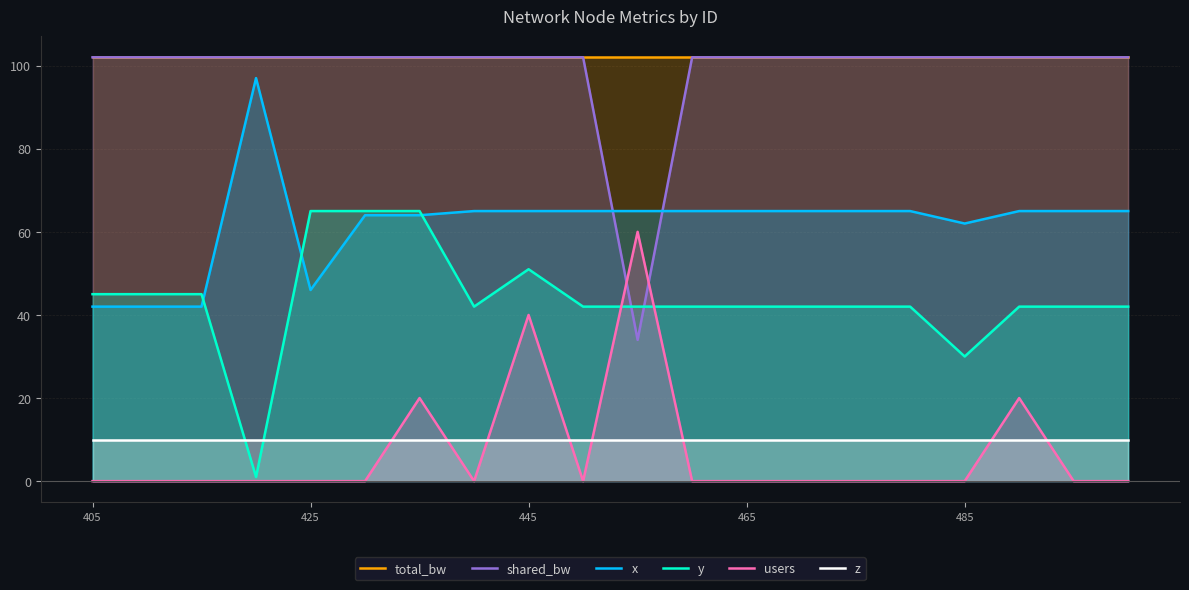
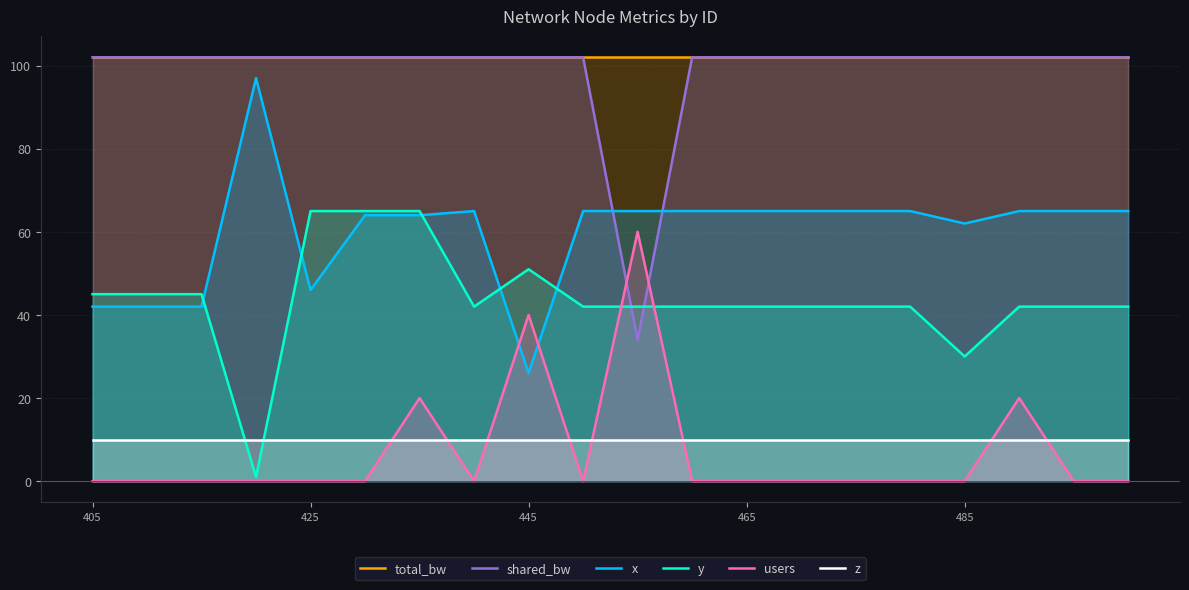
  {
    "x": {
      "405": 42,
      "425": 46,
-     "445": 65,
+     "445": 26,
      "465": 65,
      "485": 62
    },
    "y": {
      "405": 45,
      "425": 65,
      "445": 51,
      "465": 42,
      "485": 30
    },
    "users": {
      "405": 0,
      "425": 0,
      "445": 40,
      "465": 0,
      "485": 0
    },
    "z": {
      "405": 10,
      "425": 10,
      "445": 10,
      "465": 10,
      "485": 10
    }
  }
